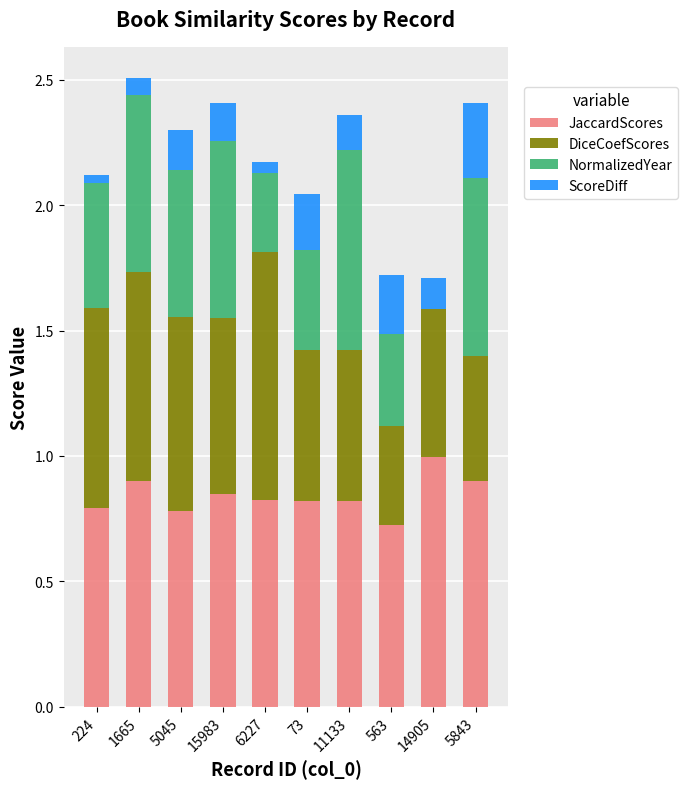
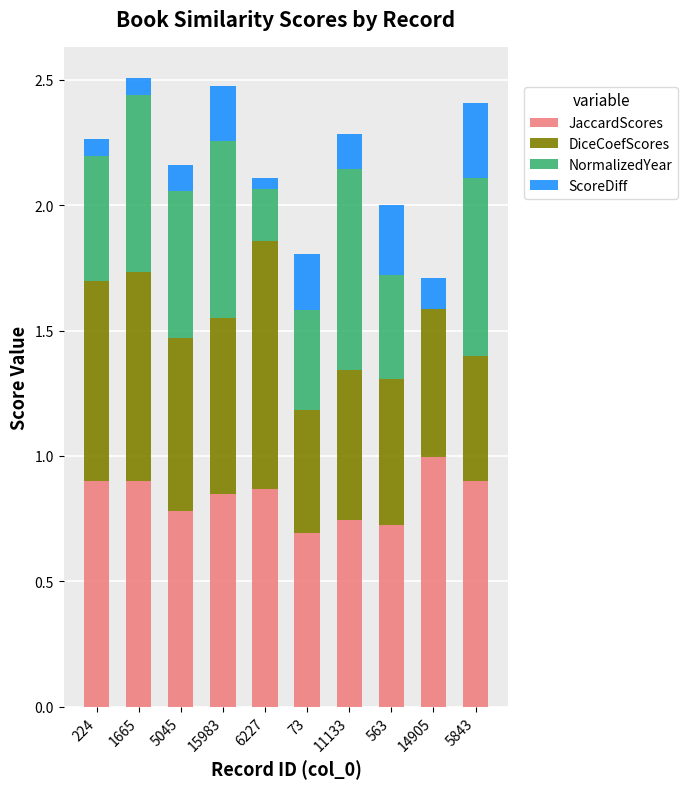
  {
    "JaccardScores": {
-     "224": 0.79,
+     "224": 0.90,
      "1665": 0.90,
      "5045": 0.78,
      "15983": 0.85,
-     "6227": 0.83,
-     "73": 0.82,
-     "11133": 0.82,
+     "6227": 0.87,
+     "73": 0.69,
+     "11133": 0.74,
      "563": 0.72,
      "14905": 1.00,
      "5843": 0.90
    },
    "DiceCoefScores": {
      "224": 0.80,
      "1665": 0.83,
-     "5045": 0.77,
+     "5045": 0.69,
      "15983": 0.70,
      "6227": 0.99,
-     "73": 0.60,
+     "73": 0.49,
      "11133": 0.60,
-     "563": 0.40,
+     "563": 0.58,
      "14905": 0.59,
      "5843": 0.50
    },
    "NormalizedYear": {
      "224": 0.50,
      "1665": 0.71,
      "5045": 0.59,
      "15983": 0.71,
-     "6227": 0.32,
+     "6227": 0.21,
      "73": 0.40,
      "11133": 0.80,
-     "563": 0.37,
+     "563": 0.42,
      "14905": 0.00,
      "5843": 0.71
    },
    "ScoreDiff": {
-     "224": 0.03,
+     "224": 0.07,
      "1665": 0.07,
-     "5045": 0.16,
-     "15983": 0.15,
+     "5045": 0.10,
+     "15983": 0.22,
      "6227": 0.04,
      "73": 0.22,
      "11133": 0.14,
-     "563": 0.23,
+     "563": 0.28,
      "14905": 0.12,
      "5843": 0.30
    }
  }
